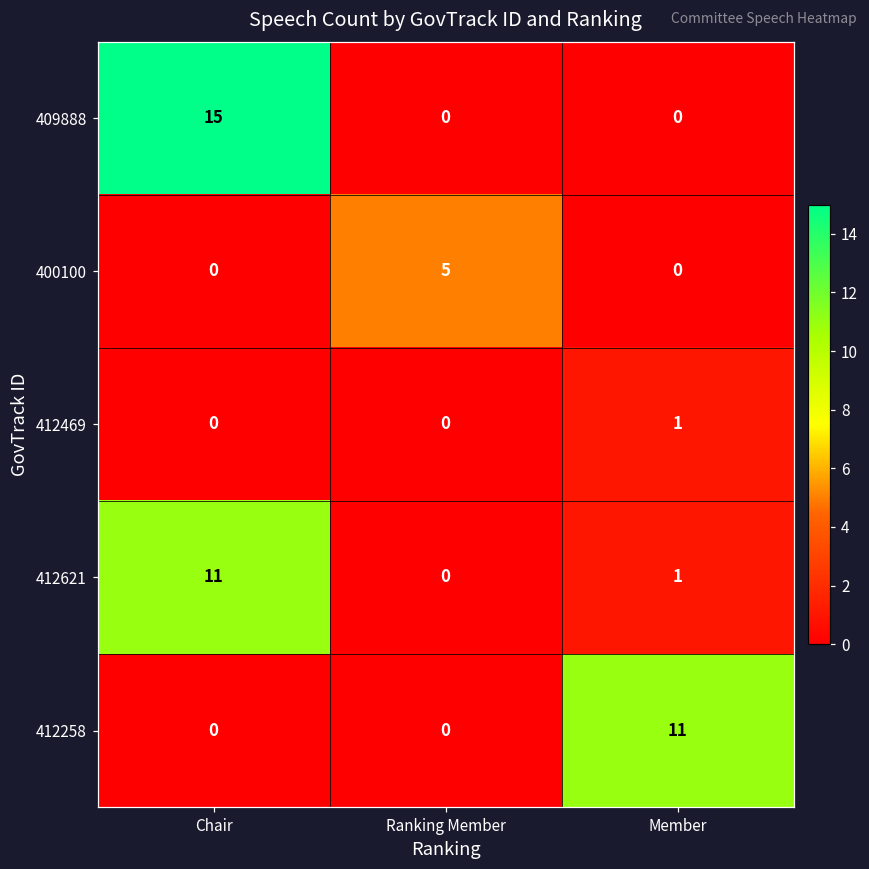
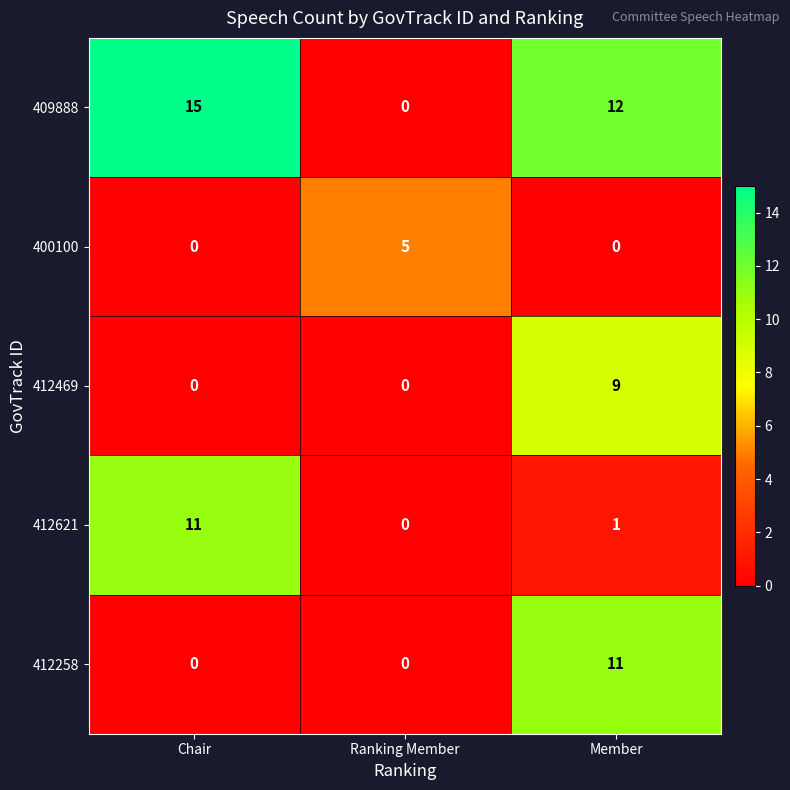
  {
    "409888": {
      "Chair": 15,
      "Ranking Member": 0,
-     "Member": 0
+     "Member": 12
    },
    "400100": {
      "Chair": 0,
      "Ranking Member": 5,
      "Member": 0
    },
    "412469": {
      "Chair": 0,
      "Ranking Member": 0,
-     "Member": 1
+     "Member": 9
    },
    "412621": {
      "Chair": 11,
      "Ranking Member": 0,
      "Member": 1
    },
    "412258": {
      "Chair": 0,
      "Ranking Member": 0,
      "Member": 11
    }
  }
